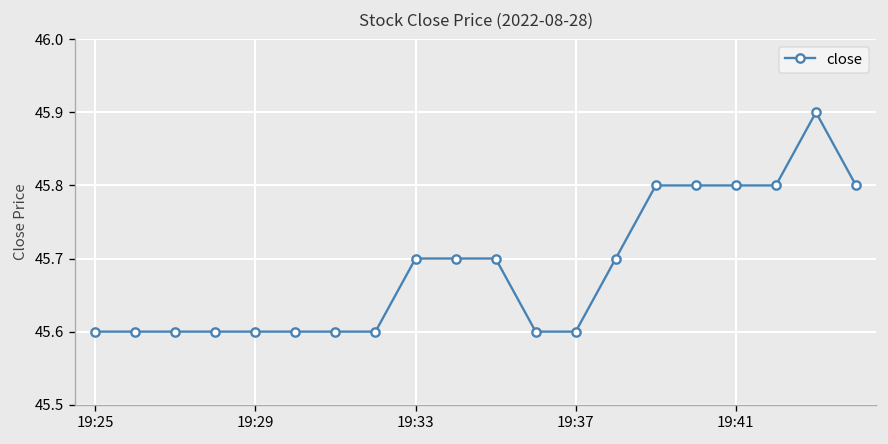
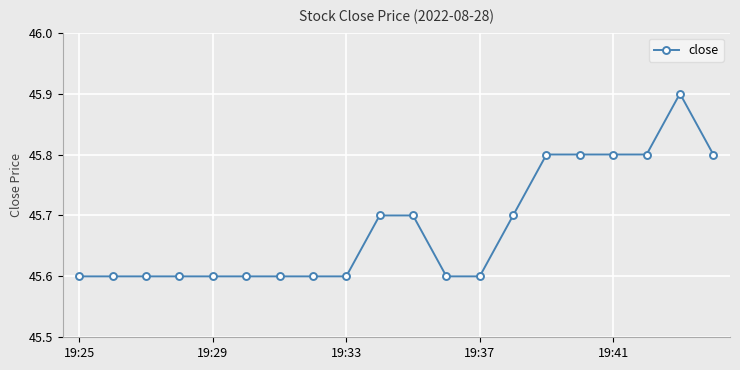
  {
    "19:25": 45.6,
    "19:29": 45.6,
-   "19:33": 45.7,
+   "19:33": 45.6,
    "19:37": 45.6,
    "19:41": 45.8
  }
